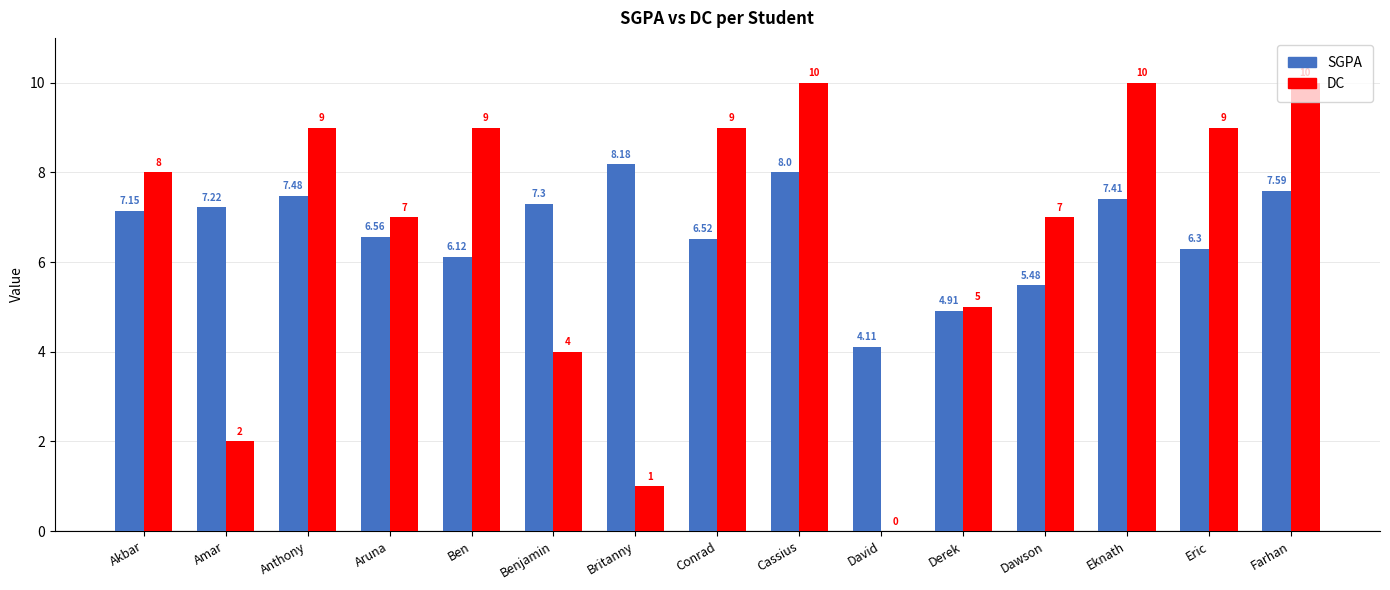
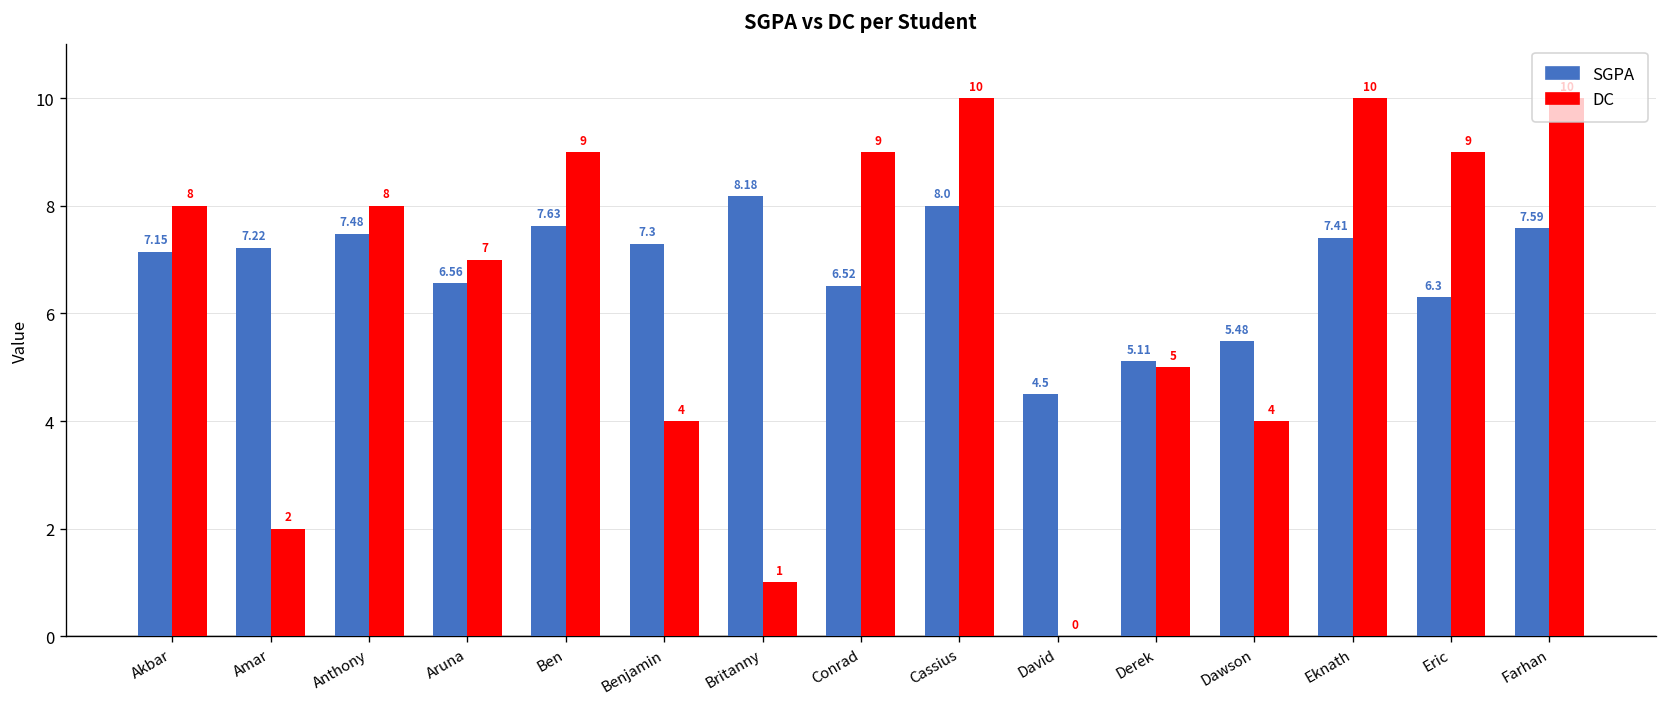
  {
    "SGPA": {
      "Akbar": 7.15,
      "Amar": 7.22,
      "Anthony": 7.48,
      "Aruna": 6.56,
-     "Ben": 6.12,
+     "Ben": 7.63,
      "Benjamin": 7.3,
      "Britanny": 8.18,
      "Conrad": 6.52,
      "Cassius": 8.0,
-     "David": 4.11,
-     "Derek": 4.91,
+     "David": 4.5,
+     "Derek": 5.11,
      "Dawson": 5.48,
      "Eknath": 7.41,
      "Eric": 6.3,
      "Farhan": 7.59
    },
    "DC": {
      "Akbar": 8,
      "Amar": 2,
-     "Anthony": 9,
+     "Anthony": 8,
      "Aruna": 7,
      "Ben": 9,
      "Benjamin": 4,
      "Britanny": 1,
      "Conrad": 9,
      "Cassius": 10,
      "David": 0,
      "Derek": 5,
-     "Dawson": 7,
+     "Dawson": 4,
      "Eknath": 10,
      "Eric": 9
    }
  }
